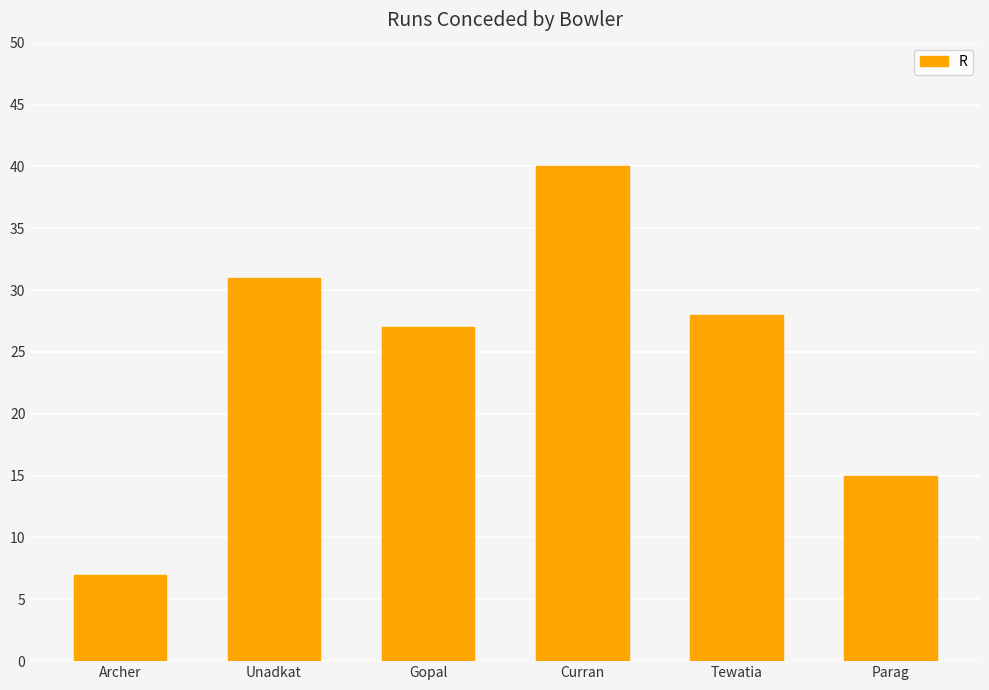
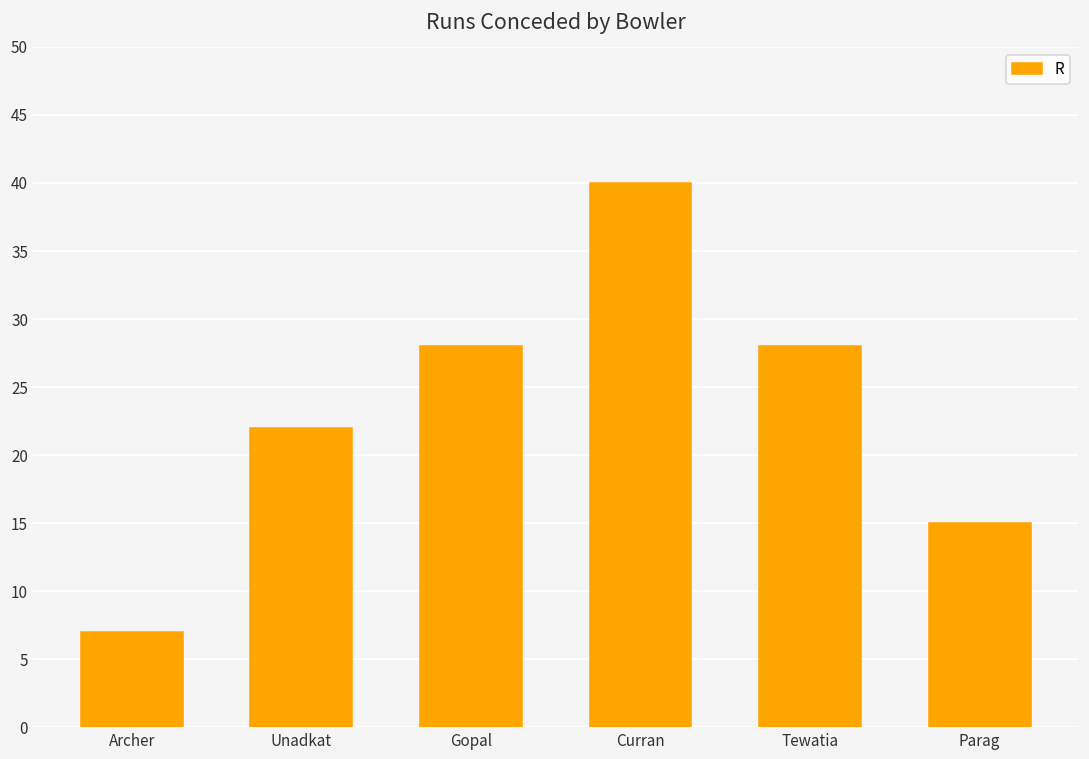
  {
    "Archer": 7,
-   "Unadkat": 31,
-   "Gopal": 27,
+   "Unadkat": 22,
+   "Gopal": 28,
    "Curran": 40,
    "Tewatia": 28,
    "Parag": 15
  }
